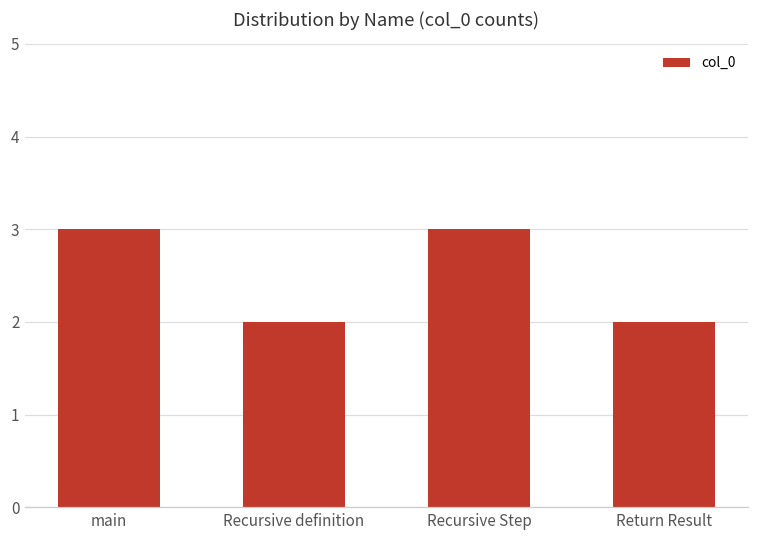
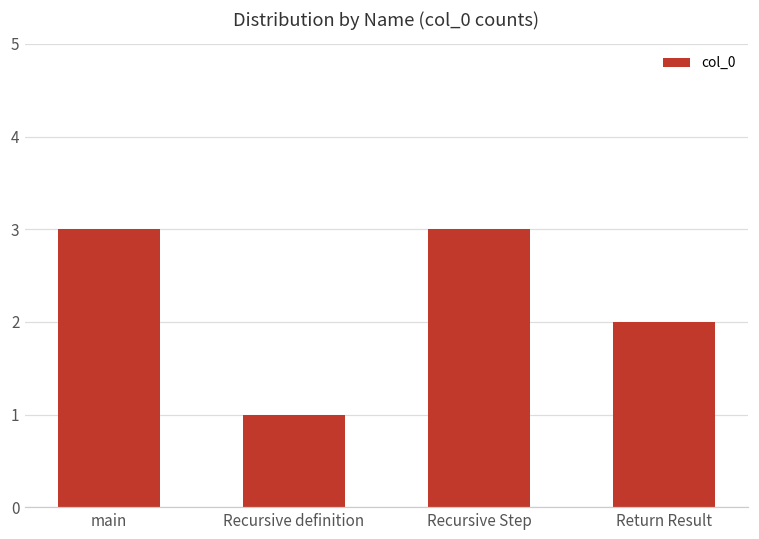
  {
    "main": 3,
-   "Recursive definition": 2,
+   "Recursive definition": 1,
    "Recursive Step": 3,
    "Return Result": 2
  }
